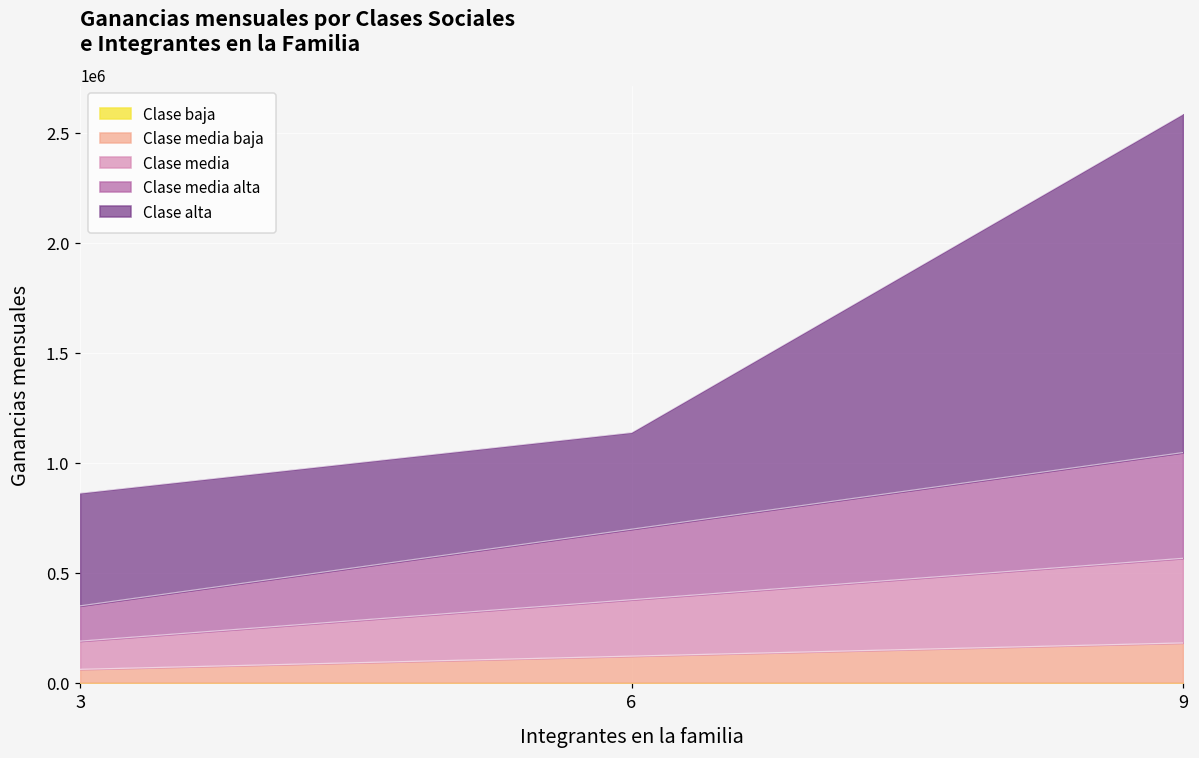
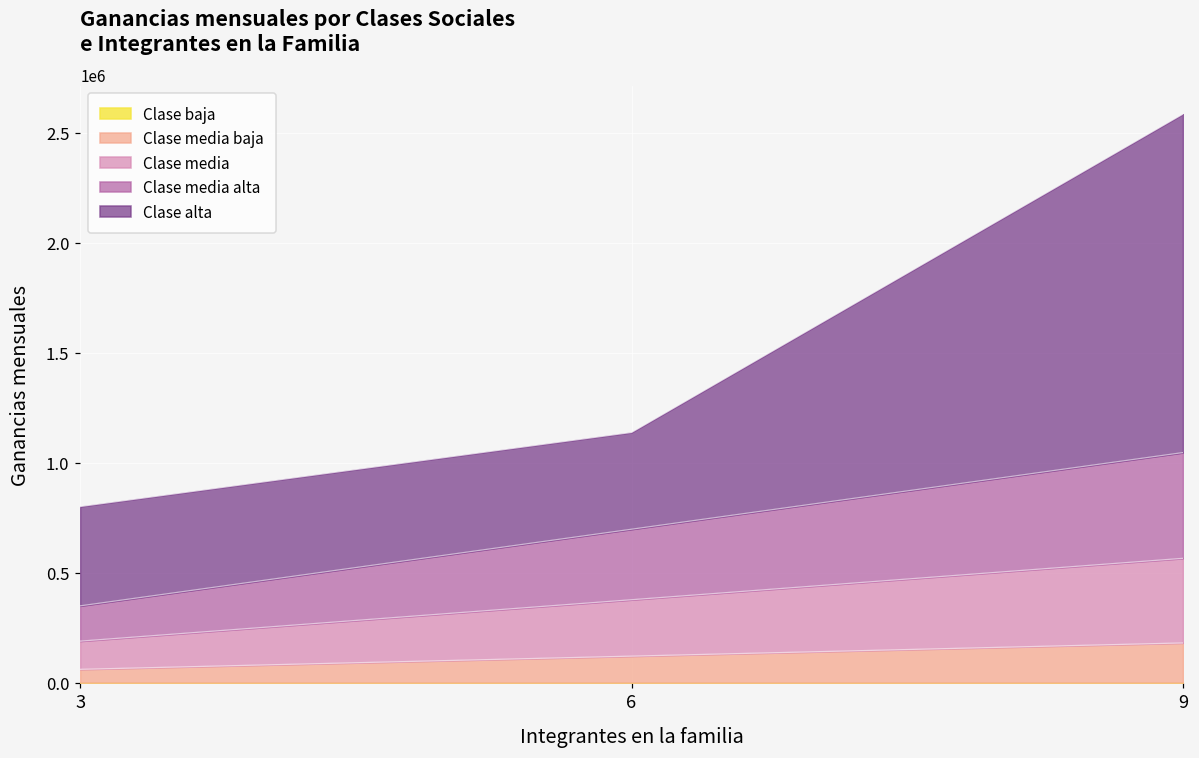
  {
    "Clase baja": {
      "3": 0,
      "6": 0,
      "9": 0
    },
    "Clase alta": {
-     "3": 510000,
+     "3": 450000,
      "6": 440000,
      "9": 1540000
    }
  }
